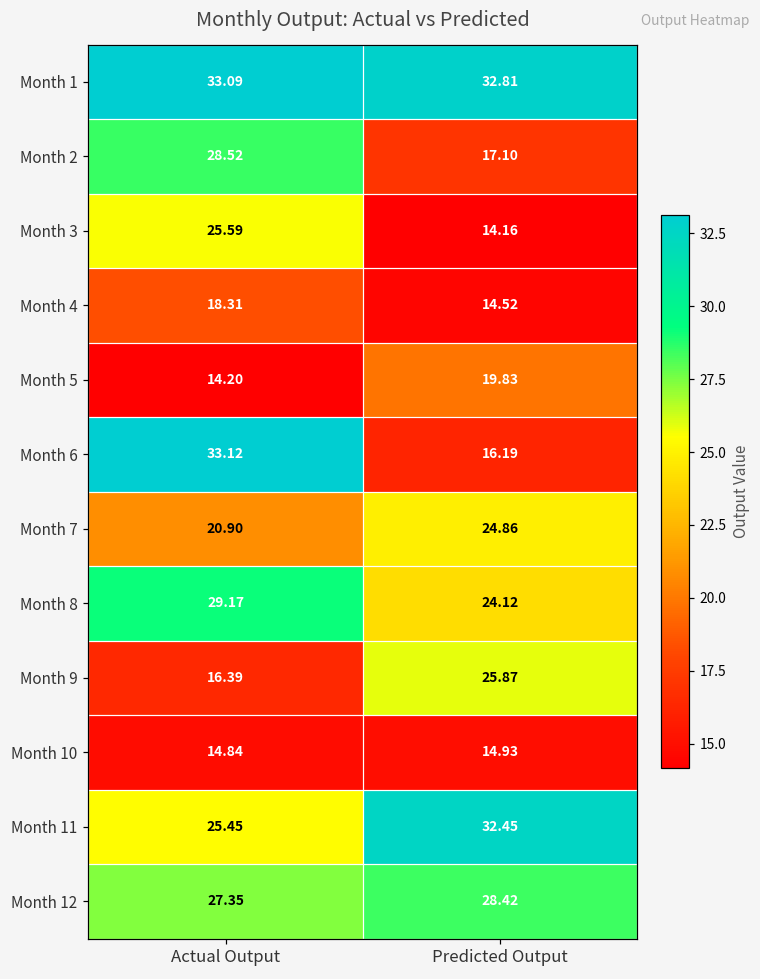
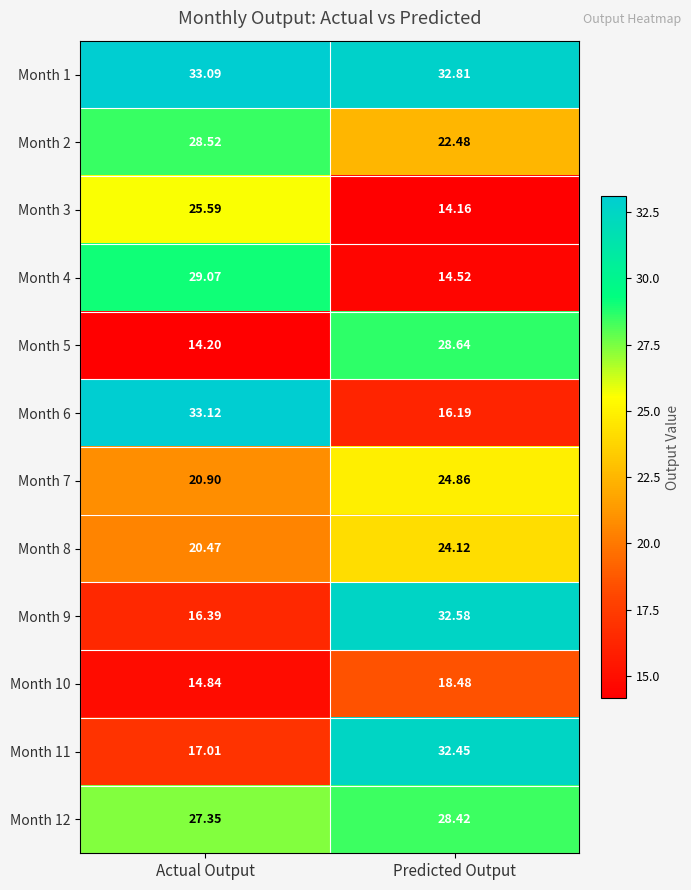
  {
    "Month 1": {
      "Actual Output": 33.09,
      "Predicted Output": 32.81
    },
    "Month 2": {
      "Actual Output": 28.52,
-     "Predicted Output": 17.10
+     "Predicted Output": 22.48
    },
    "Month 3": {
      "Actual Output": 25.59,
      "Predicted Output": 14.16
    },
    "Month 4": {
-     "Actual Output": 18.31,
+     "Actual Output": 29.07,
      "Predicted Output": 14.52
    },
    "Month 5": {
      "Actual Output": 14.20,
-     "Predicted Output": 19.83
+     "Predicted Output": 28.64
    },
    "Month 6": {
      "Actual Output": 33.12,
      "Predicted Output": 16.19
    },
    "Month 7": {
      "Actual Output": 20.90,
      "Predicted Output": 24.86
    },
    "Month 8": {
-     "Actual Output": 29.17,
+     "Actual Output": 20.47,
      "Predicted Output": 24.12
    },
    "Month 9": {
      "Actual Output": 16.39,
-     "Predicted Output": 25.87
+     "Predicted Output": 32.58
    },
    "Month 10": {
      "Actual Output": 14.84,
-     "Predicted Output": 14.93
+     "Predicted Output": 18.48
    },
    "Month 11": {
-     "Actual Output": 25.45,
+     "Actual Output": 17.01,
      "Predicted Output": 32.45
    },
    "Month 12": {
      "Actual Output": 27.35,
      "Predicted Output": 28.42
    }
  }
